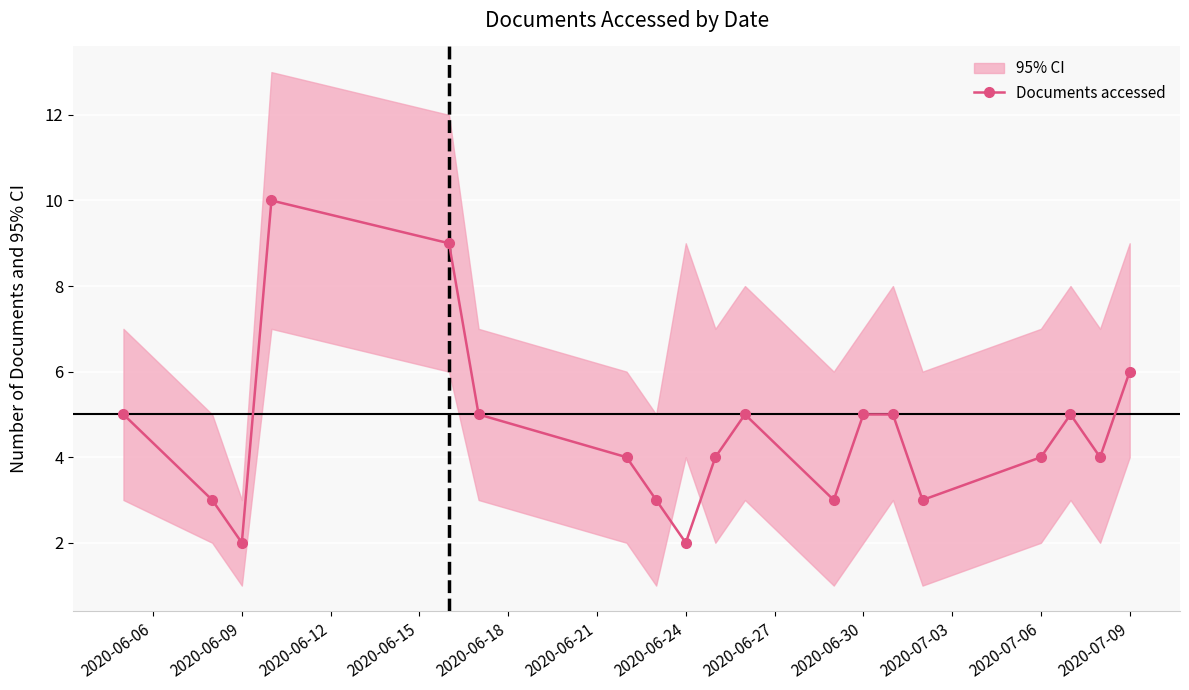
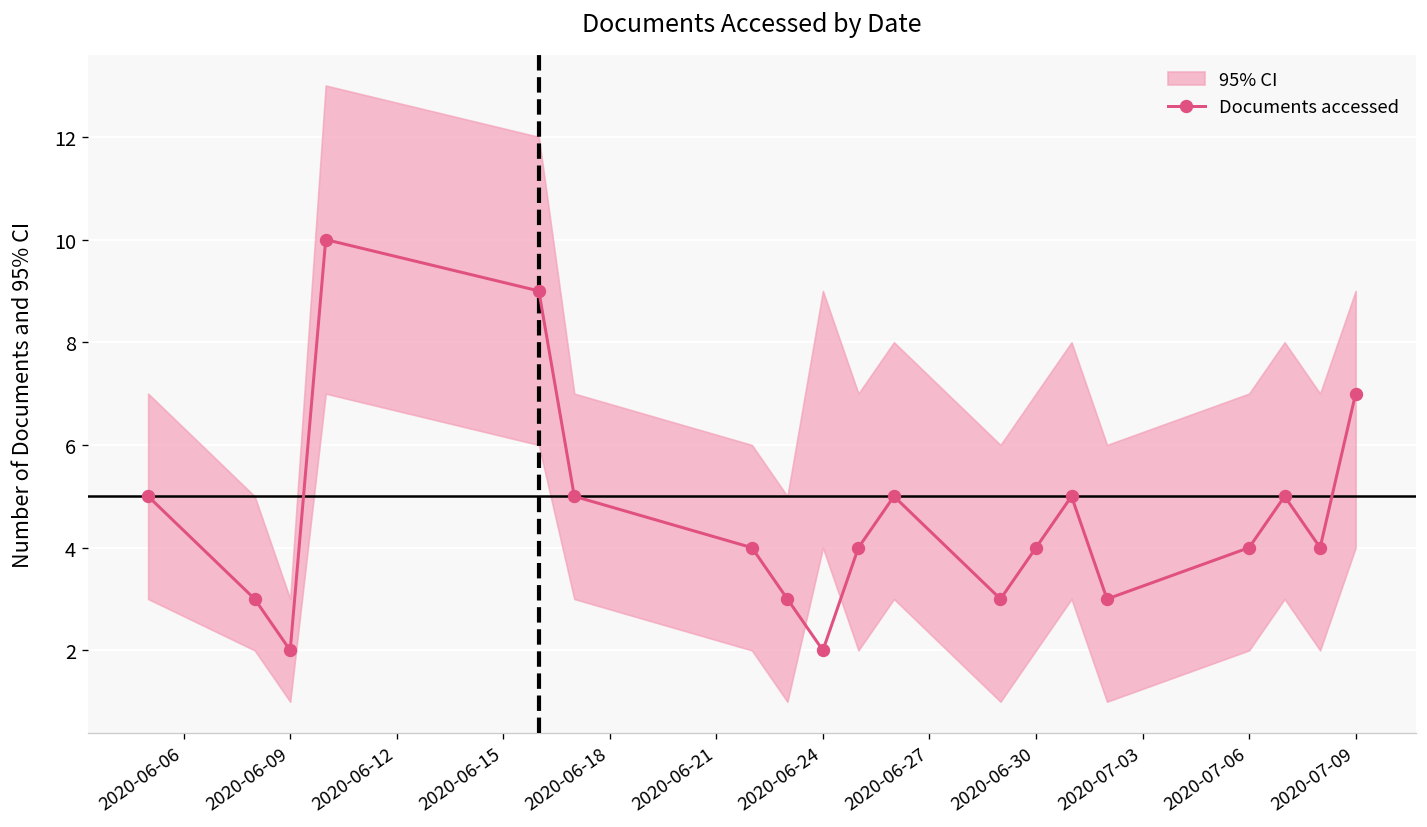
  {
    "Documents accessed": {
      "2020-06-09": 2,
      "2020-06-24": 2,
-     "2020-06-30": 5,
+     "2020-06-30": 4,
      "2020-07-06": 4,
-     "2020-07-09": 6
+     "2020-07-09": 7
    }
  }
